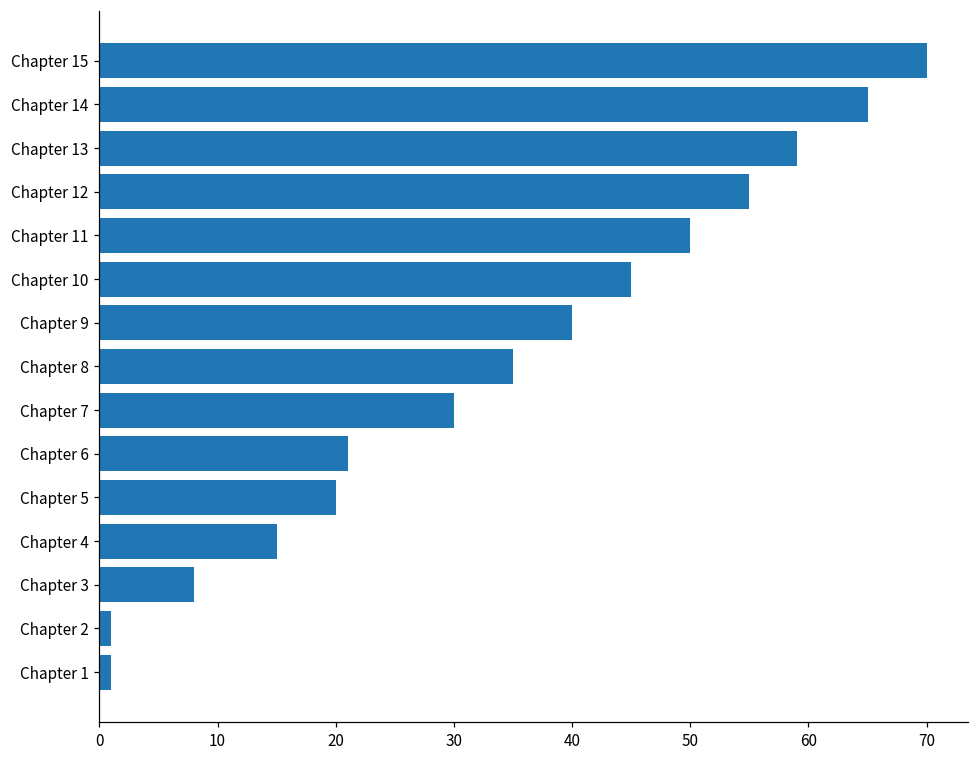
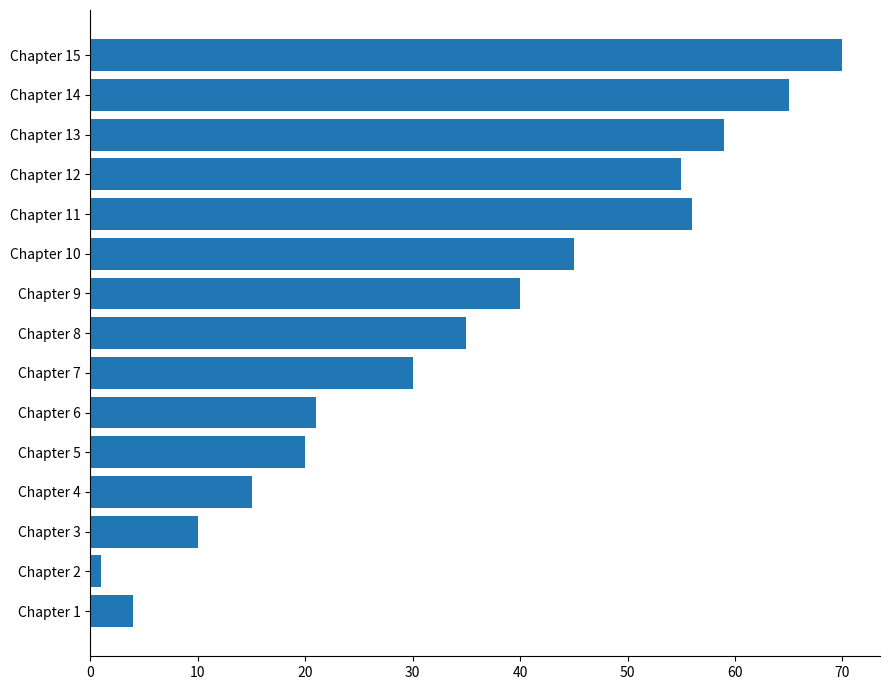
  {
    "Chapter 15": 70,
    "Chapter 14": 65,
    "Chapter 13": 59,
    "Chapter 12": 55,
-   "Chapter 11": 50,
+   "Chapter 11": 56,
    "Chapter 10": 45,
    "Chapter 9": 40,
    "Chapter 8": 35,
    "Chapter 7": 30,
    "Chapter 6": 21,
    "Chapter 5": 20,
    "Chapter 4": 15,
-   "Chapter 3": 8,
+   "Chapter 3": 10,
    "Chapter 2": 1,
-   "Chapter 1": 1
+   "Chapter 1": 4
  }
